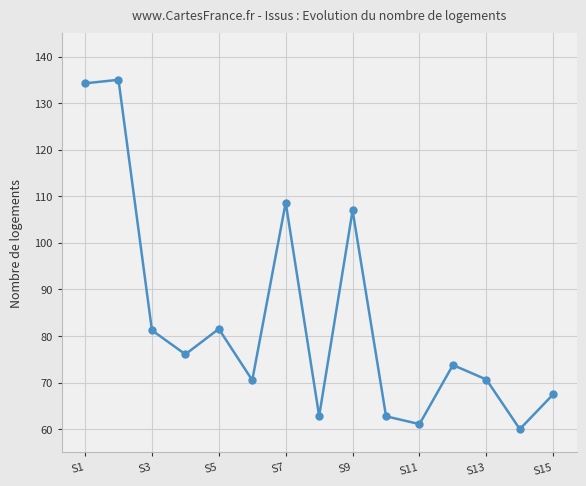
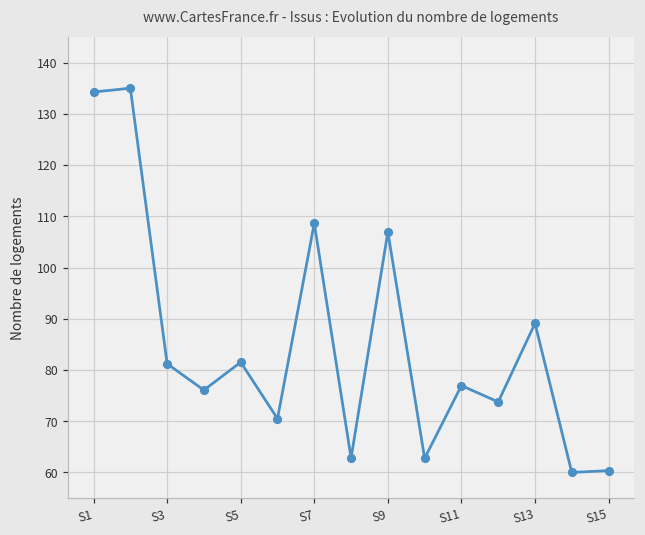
  {
    "S1": 134,
    "S3": 81,
    "S5": 82,
    "S7": 109,
    "S9": 107,
-   "S11": 61,
-   "S13": 71,
-   "S15": 67
+   "S11": 77,
+   "S13": 89,
+   "S15": 60
  }
